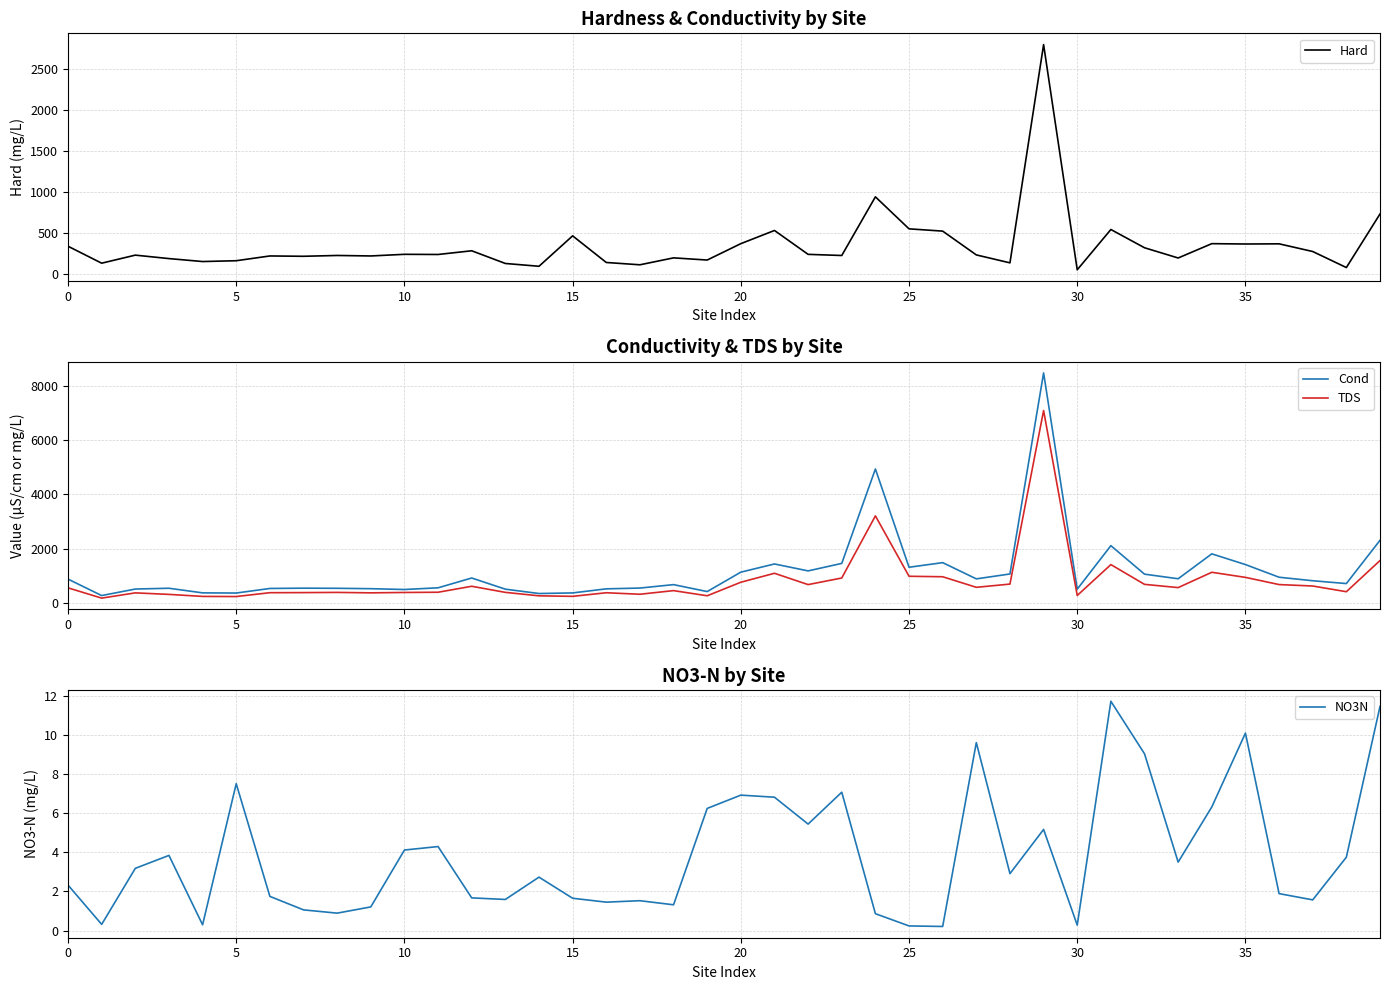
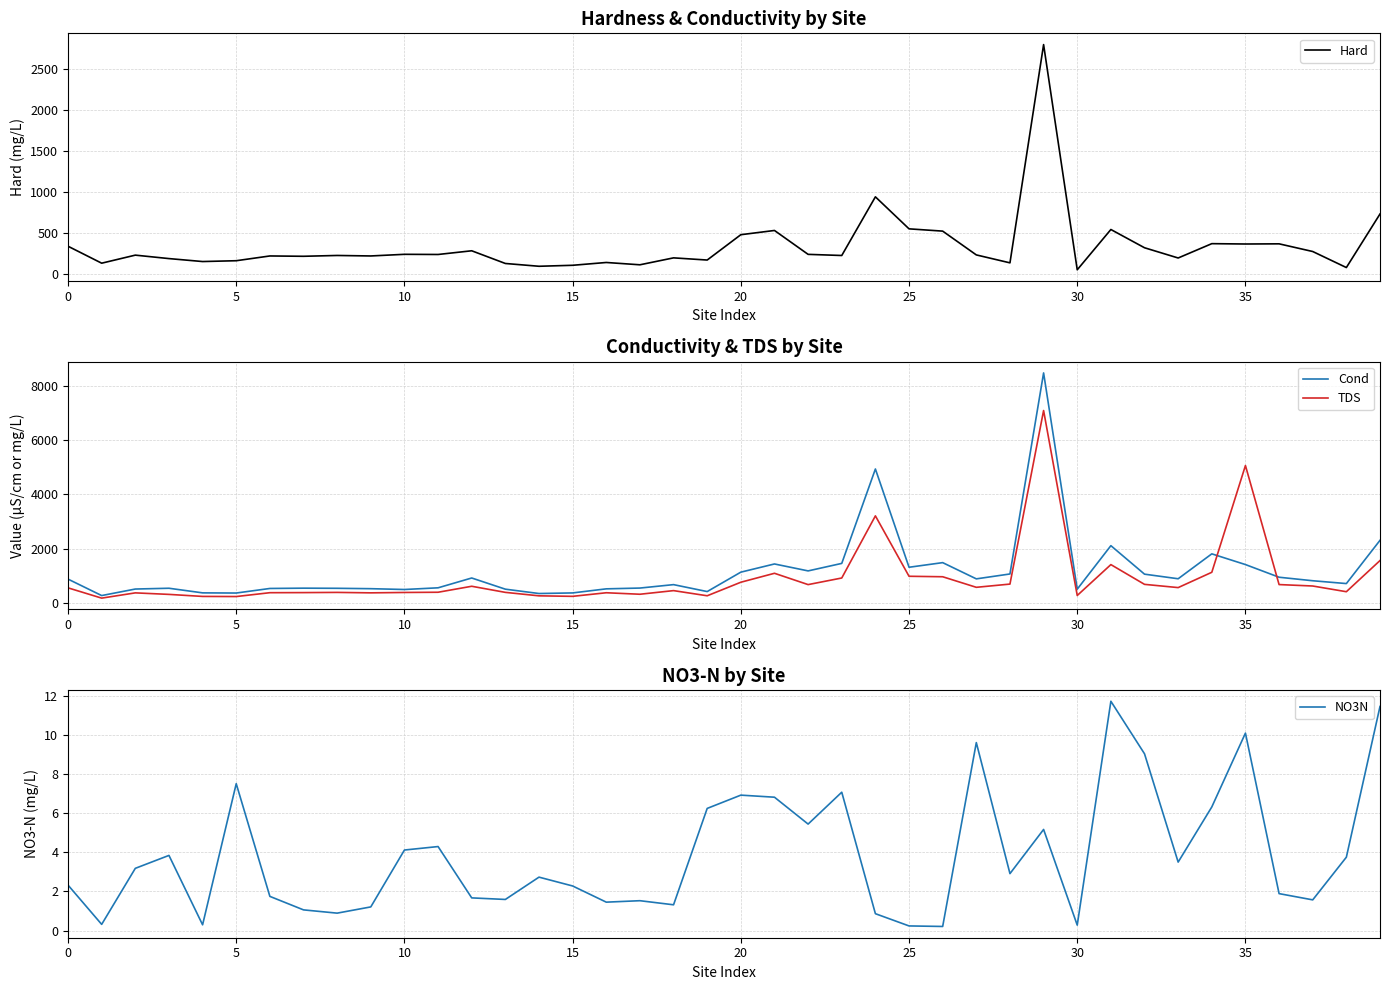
  {
    "Hardness & Conductivity by Site": {
      "0": 300,
      "5": 200,
      "10": 200,
-     "15": 500,
-     "20": 400,
+     "15": 100,
+     "20": 500,
      "25": 600,
      "30": 100,
      "35": 400
    },
    "Conductivity & TDS by Site": {
      "Cond": {
        "0": 900,
        "5": 400,
        "10": 500,
        "15": 400,
        "20": 1100,
        "25": 1300,
        "30": 500,
        "35": 1400
      },
      "TDS": {
        "0": 600,
        "5": 200,
        "10": 400,
        "15": 300,
        "20": 800,
        "25": 1000,
        "30": 300,
-       "35": 900
+       "35": 5100
      }
    },
    "NO3-N by Site": {
      "0": 2.3,
      "5": 7.5,
      "10": 4.1,
-     "15": 1.7,
+     "15": 2.3,
      "20": 6.9,
      "25": 0.2,
      "30": 0.3,
      "35": 10.1
    }
  }
